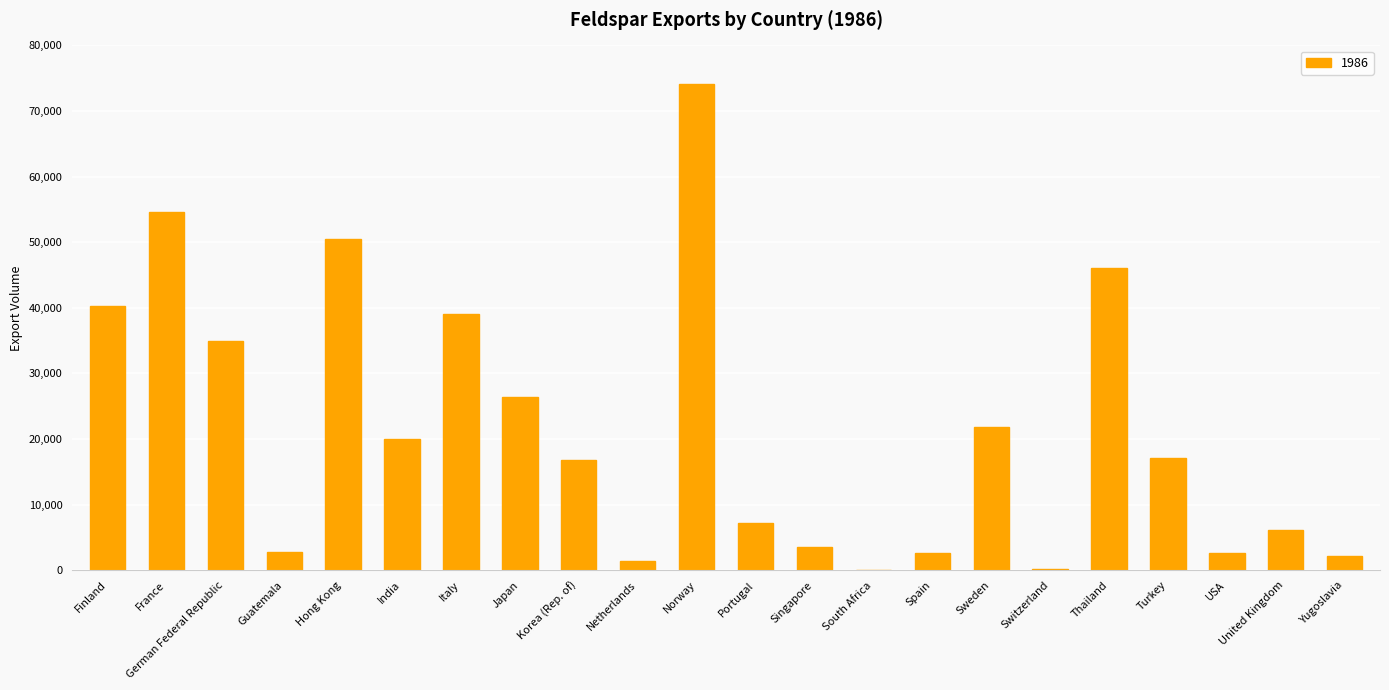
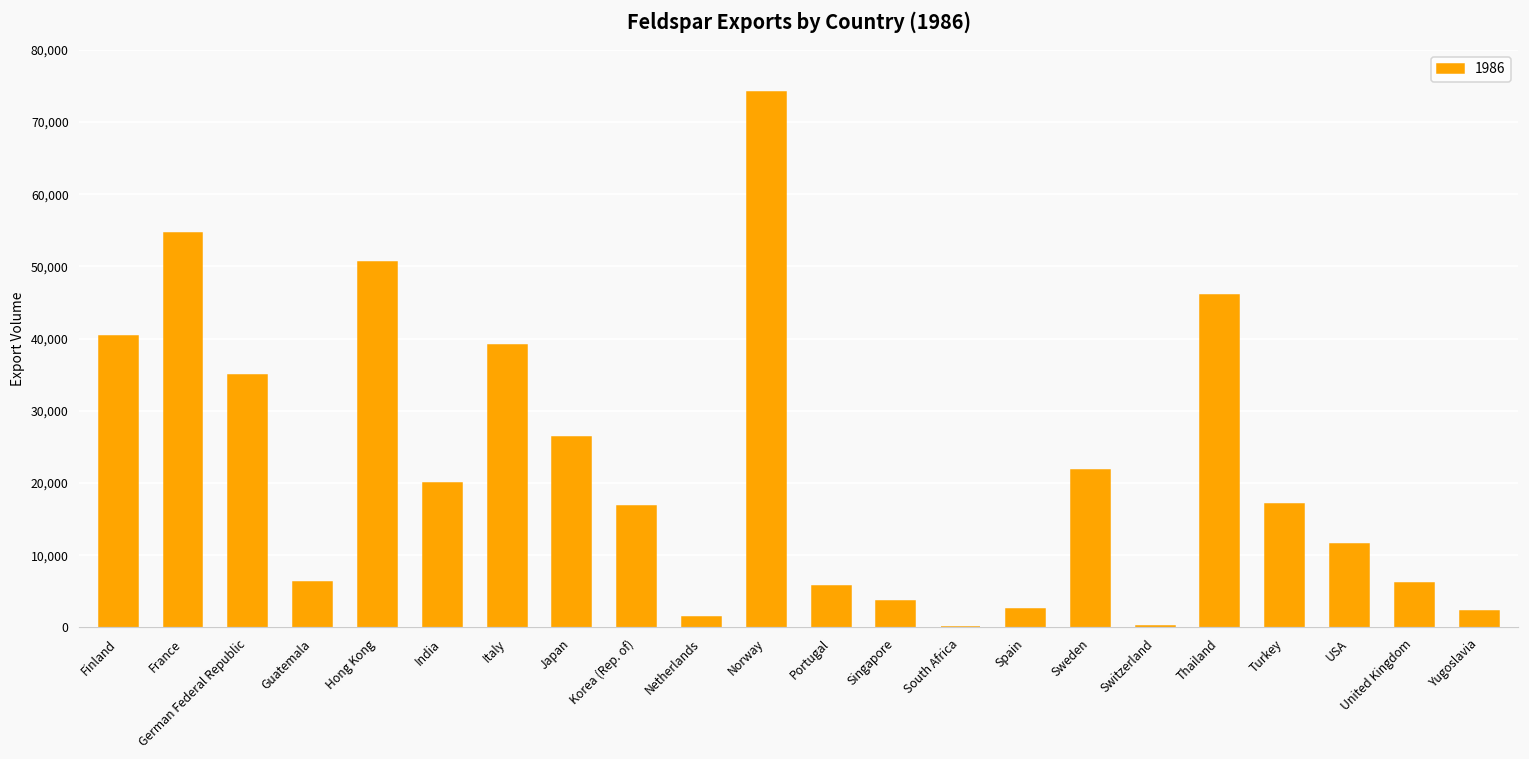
  {
    "Finland": "40,000",
    "France": "55,000",
    "German Federal Republic": "35,000",
-   "Guatemala": "3,000",
+   "Guatemala": "6,000",
    "Hong Kong": "51,000",
    "India": "20,000",
    "Italy": "39,000",
    "Japan": "26,000",
    "Korea (Rep. of)": "17,000",
    "Netherlands": "1,000",
    "Norway": "74,000",
-   "Portugal": "7,000",
+   "Portugal": "6,000",
    "Singapore": "4,000",
    "South Africa": "0",
    "Spain": "3,000",
    "Sweden": "22,000",
    "Thailand": "46,000",
    "Turkey": "17,000",
-   "USA": "3,000",
+   "USA": "12,000",
    "United Kingdom": "6,000",
    "Yugoslavia": "2,000"
  }
